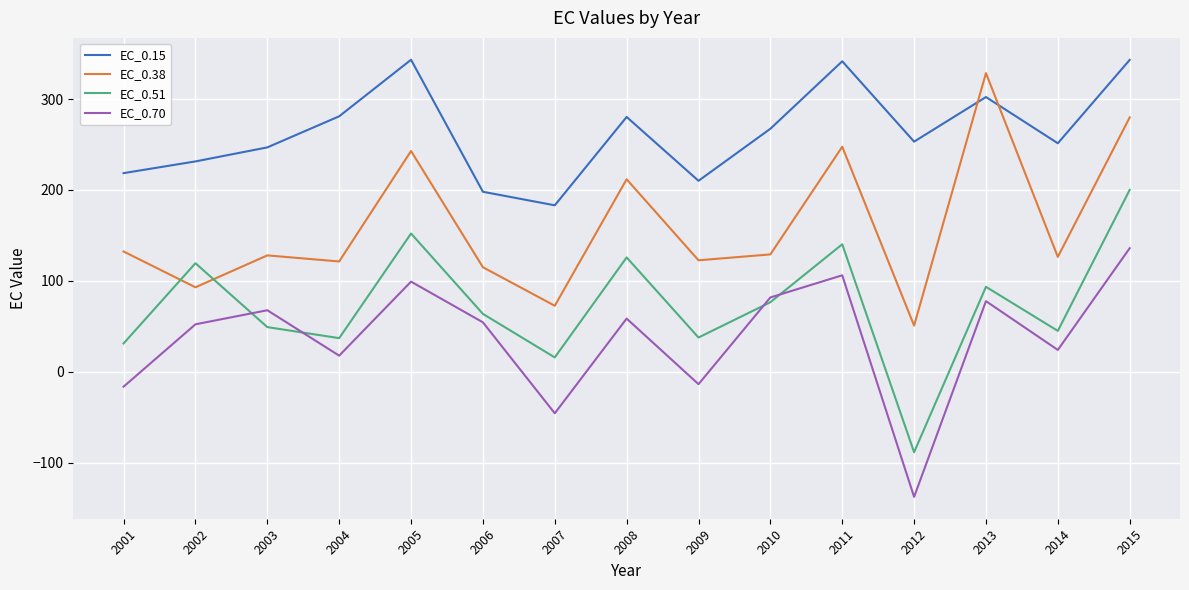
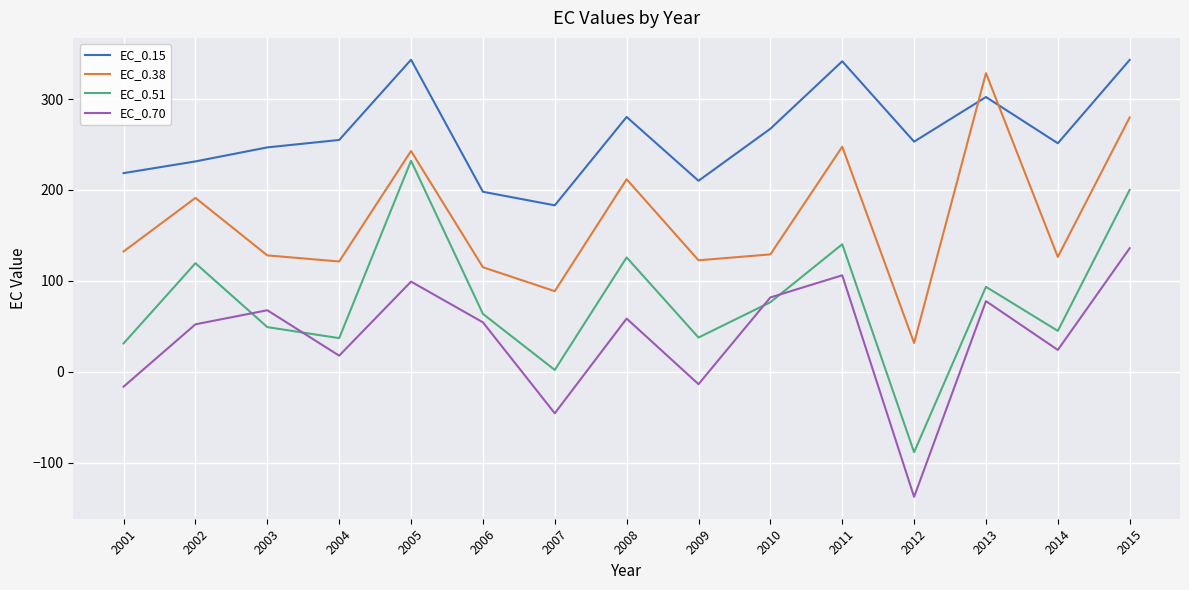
  {
    "EC_0.15": {
      "2001": 220,
      "2002": 230,
      "2003": 250,
-     "2004": 280,
+     "2004": 260,
      "2005": 340,
      "2006": 200,
      "2007": 180,
      "2008": 280,
      "2009": 210,
      "2010": 270,
      "2011": 340,
      "2012": 250,
      "2013": 300,
      "2014": 250,
      "2015": 340
    },
    "EC_0.38": {
      "2001": 130,
-     "2002": 90,
+     "2002": 190,
      "2003": 130,
      "2004": 120,
      "2005": 240,
      "2006": 120,
-     "2007": 70,
+     "2007": 90,
      "2008": 210,
      "2009": 120,
      "2010": 130,
      "2011": 250,
-     "2012": 50,
+     "2012": 30,
      "2013": 330,
      "2014": 130,
      "2015": 280
    },
    "EC_0.51": {
      "2001": 30,
      "2002": 120,
      "2003": 50,
      "2004": 40,
-     "2005": 150,
+     "2005": 230,
      "2006": 60,
-     "2007": 20,
+     "2007": 0,
      "2008": 130,
      "2009": 40,
      "2010": 80,
      "2011": 140,
      "2012": -90,
      "2013": 90,
      "2014": 50,
      "2015": 200
    },
    "EC_0.70": {
      "2001": -20,
      "2002": 50,
      "2003": 70,
      "2004": 20,
      "2005": 100,
      "2006": 50,
      "2007": -50,
      "2008": 60,
      "2009": -10,
      "2010": 80,
      "2011": 110,
      "2012": -140,
      "2013": 80,
      "2014": 20,
      "2015": 140
    }
  }
